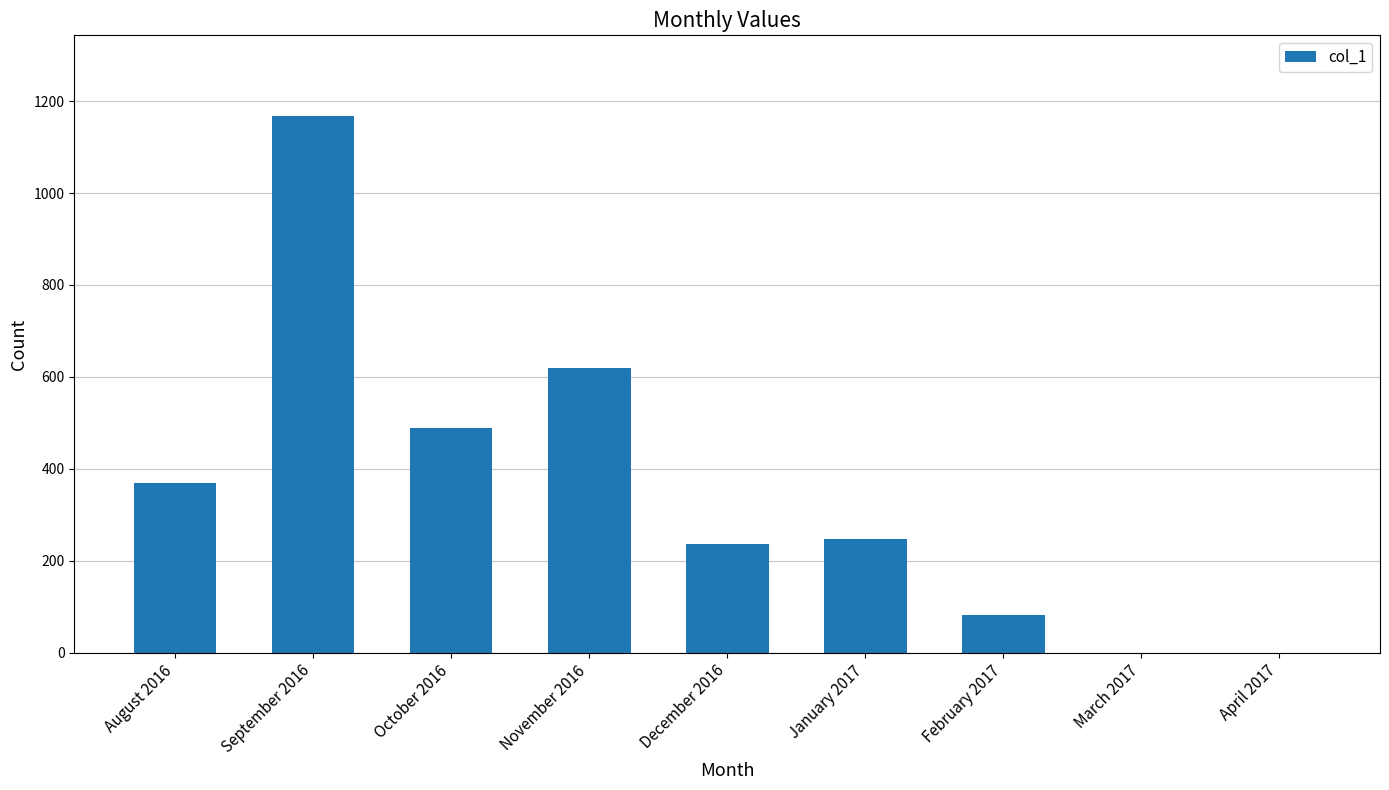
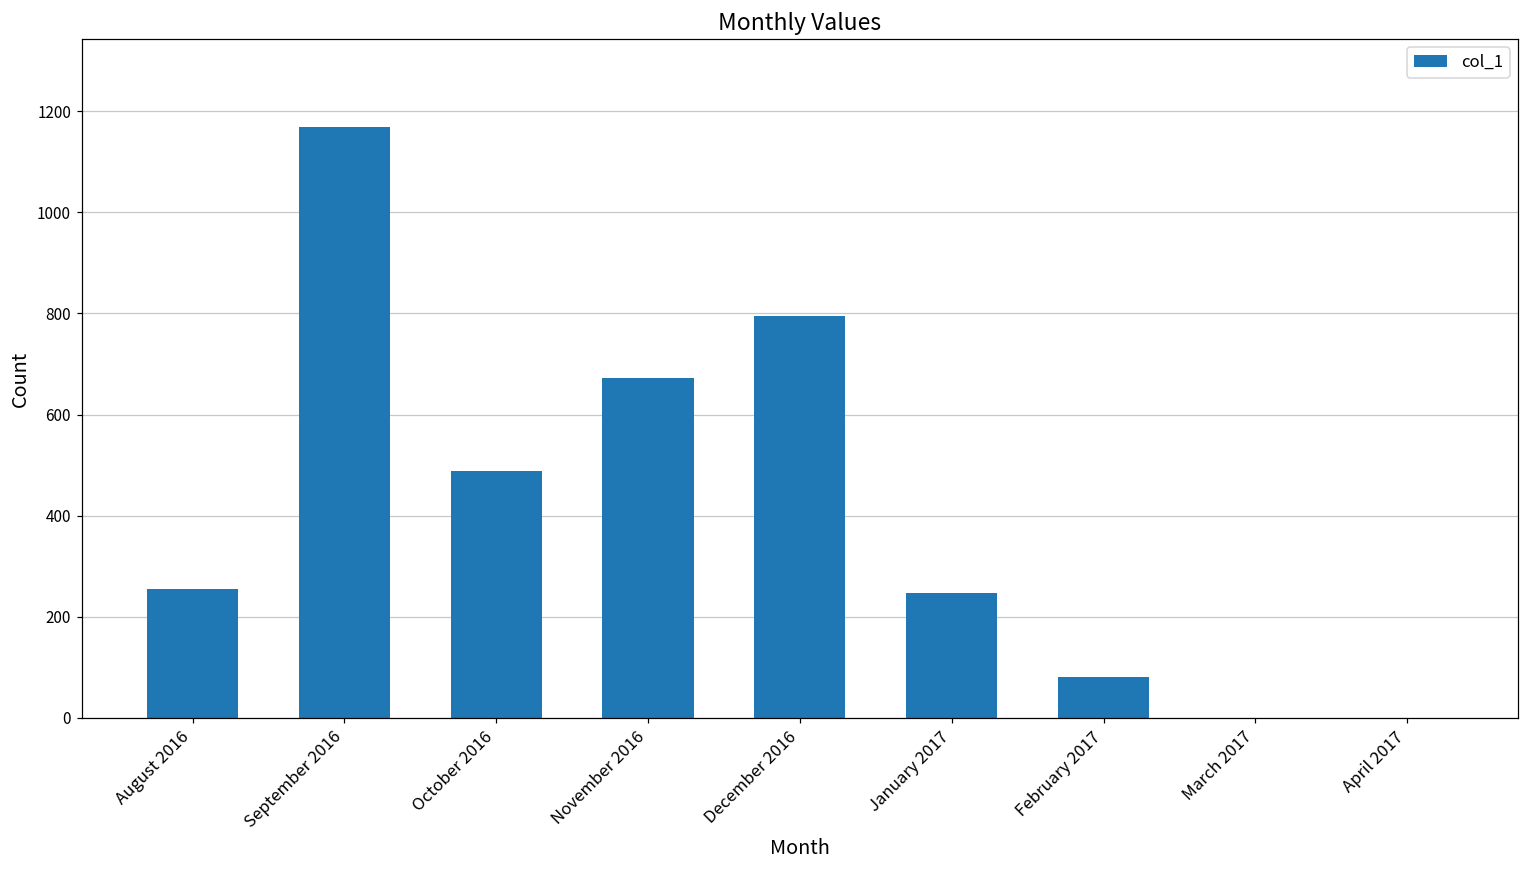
  {
-   "August 2016": 370,
+   "August 2016": 260,
    "September 2016": 1170,
    "October 2016": 490,
-   "November 2016": 620,
-   "December 2016": 240,
+   "November 2016": 670,
+   "December 2016": 800,
    "January 2017": 250,
    "February 2017": 80,
    "March 2017": 0,
    "April 2017": 0
  }
